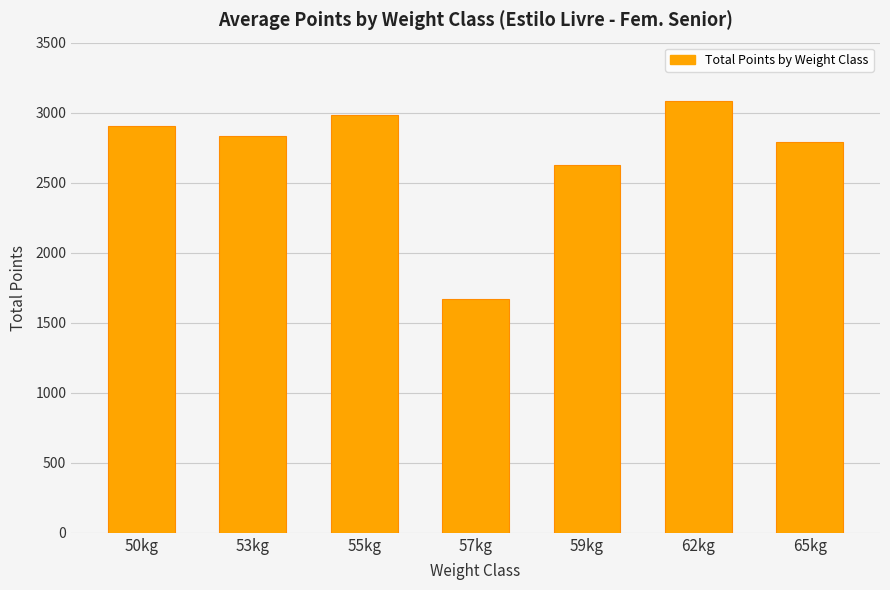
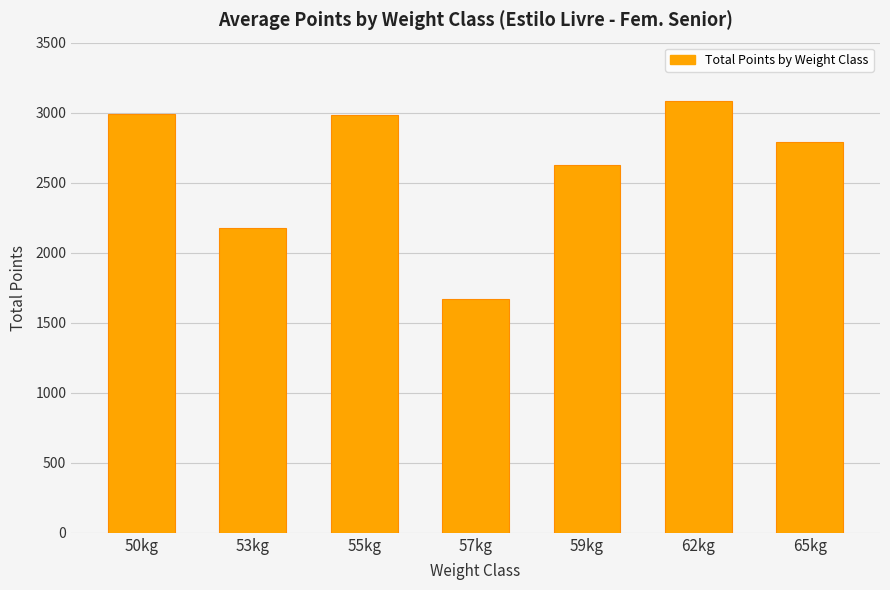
  {
-   "50kg": 2910,
-   "53kg": 2840,
+   "50kg": 2990,
+   "53kg": 2180,
    "55kg": 2980,
    "57kg": 1670,
    "59kg": 2630,
    "62kg": 3090,
    "65kg": 2790
  }
